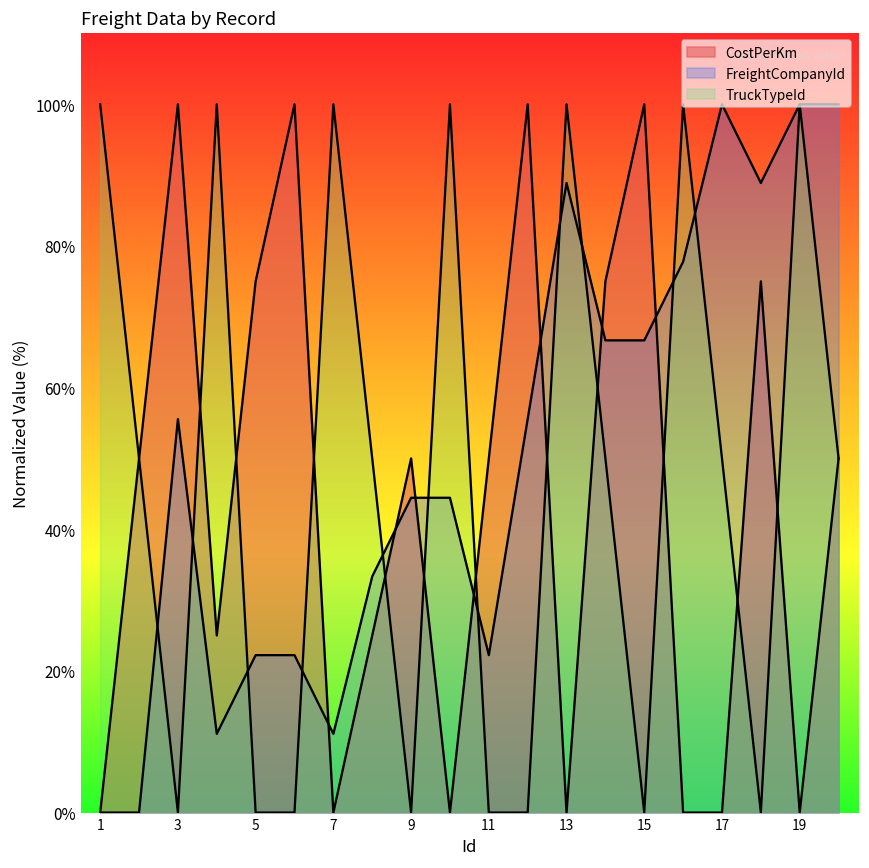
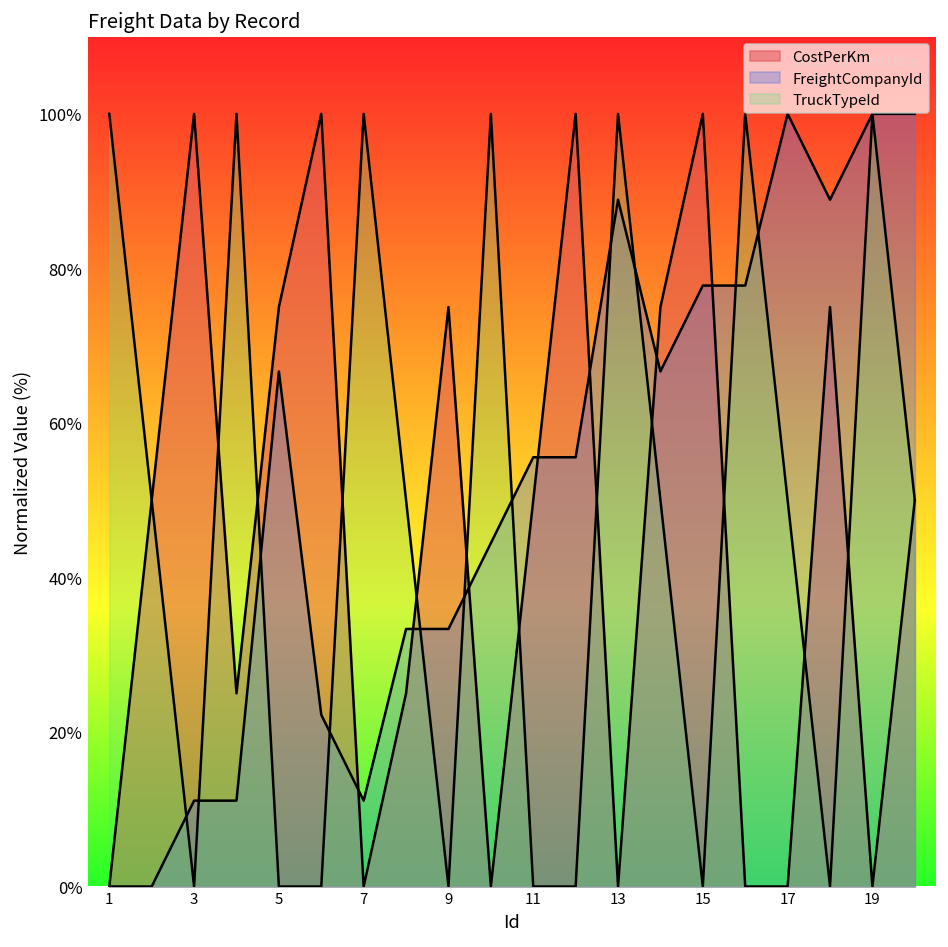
  {
    "CostPerKm": {
      "3": "100%",
      "5": "75%",
      "7": "0%",
-     "9": "50%",
+     "9": "75%",
      "11": "50%",
      "13": "0%",
      "15": "100%",
      "17": "0%",
      "19": "0%"
    },
    "FreightCompanyId": {
-     "3": "56%",
-     "5": "22%",
+     "3": "11%",
+     "5": "67%",
      "7": "11%",
-     "9": "44%",
-     "11": "22%",
+     "9": "33%",
+     "11": "56%",
      "13": "89%",
-     "15": "67%"
+     "15": "78%"
    },
    "TruckTypeId": {
      "1": "100%",
      "3": "0%",
      "5": "0%",
      "7": "100%",
      "9": "0%",
      "11": "0%",
      "13": "100%",
      "15": "0%",
      "17": "50%"
    }
  }
